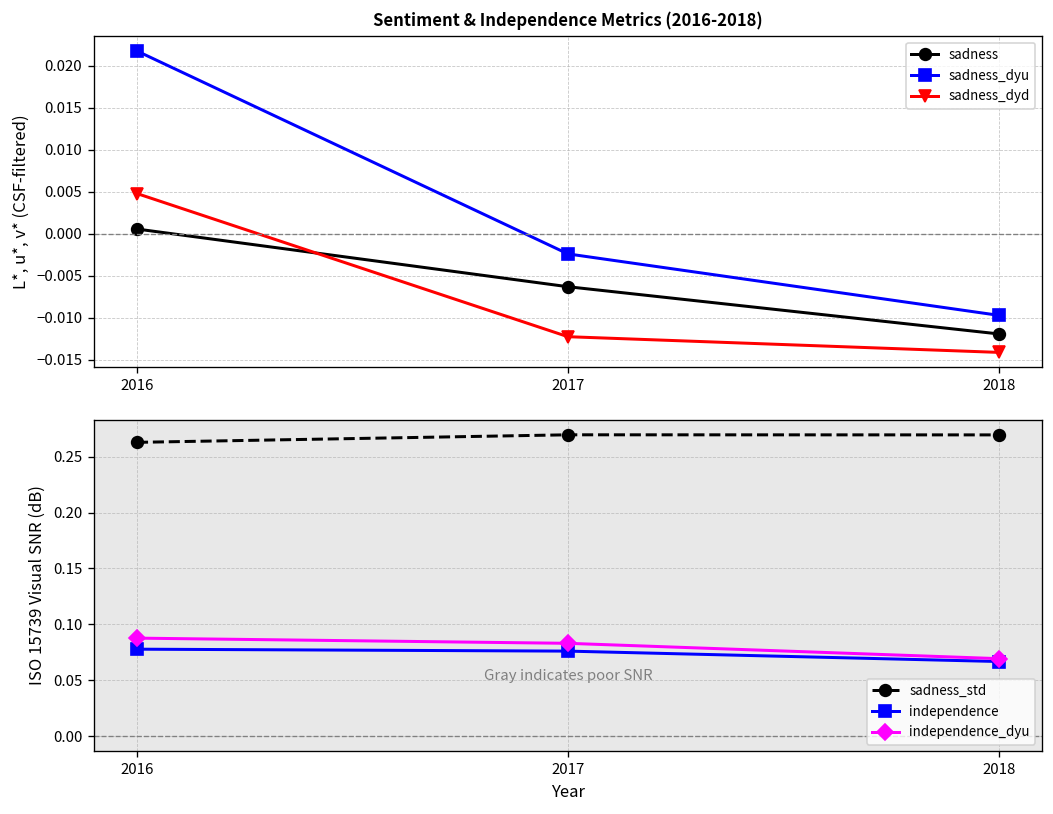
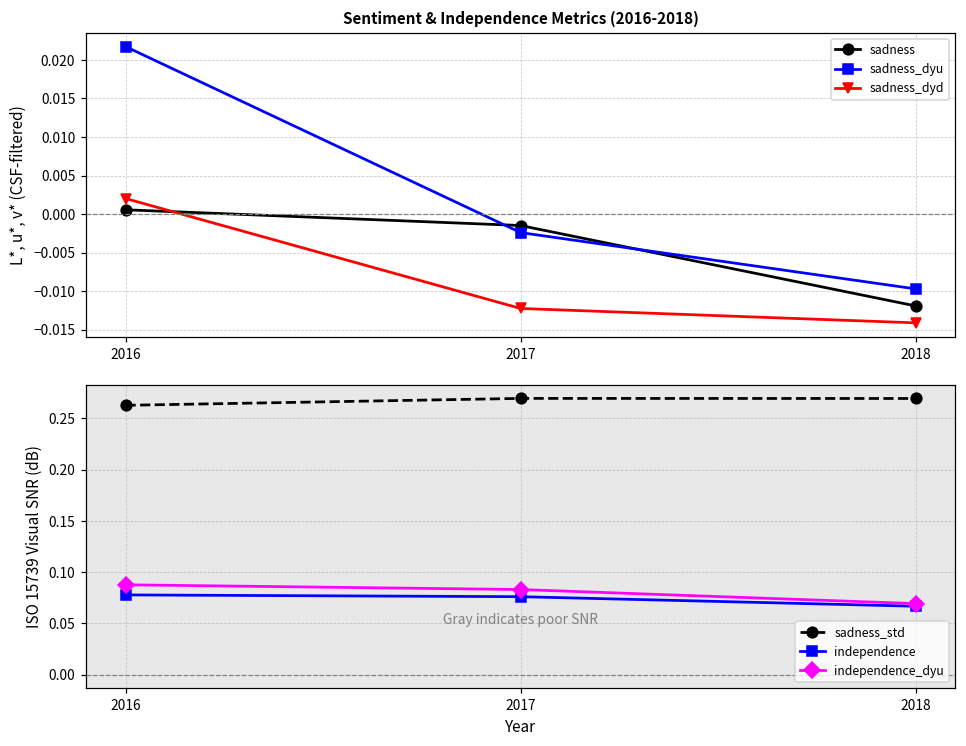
  {
    "Sentiment & Independence Metrics (2016-2018)": {
      "sadness": {
        "2016": 0.001,
-       "2017": -0.006,
+       "2017": -0.001,
        "2018": -0.012
      },
      "sadness_dyu": {
        "2016": 0.022,
        "2017": -0.002,
        "2018": -0.010
      },
      "sadness_dyd": {
-       "2016": 0.005,
+       "2016": 0.002,
        "2017": -0.012,
        "2018": -0.014
      }
    }
  }
